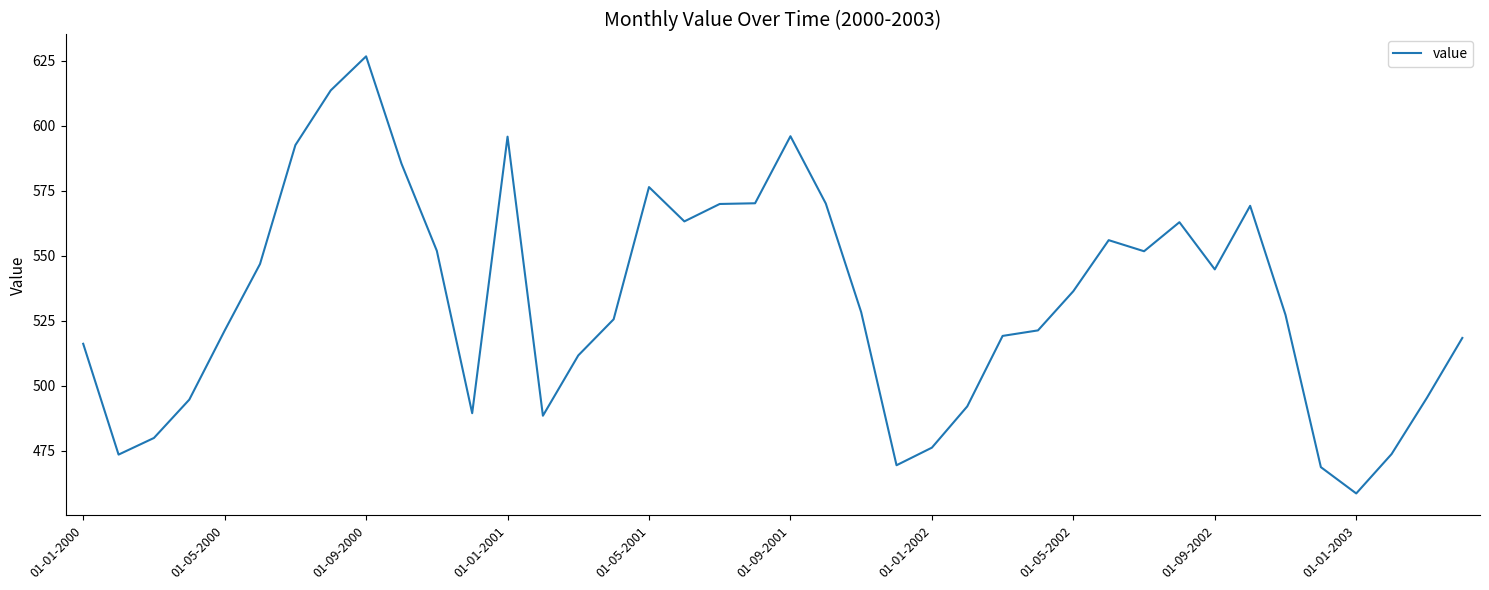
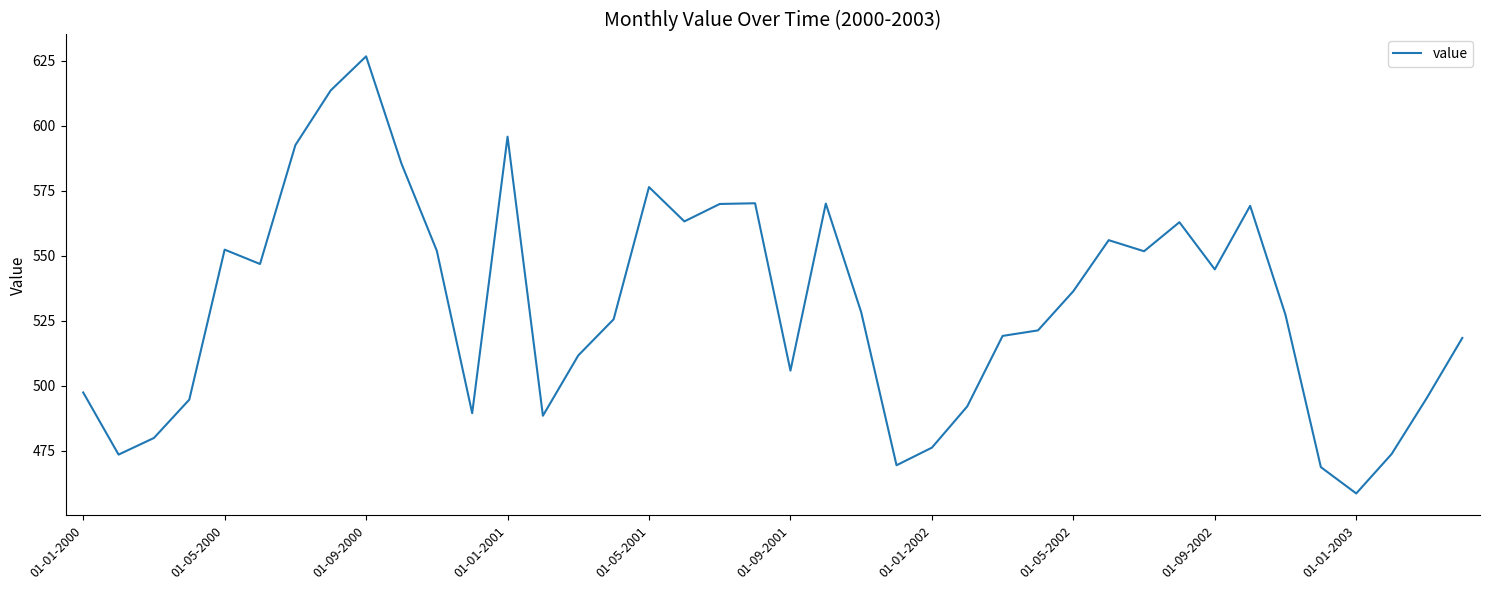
  {
-   "01-01-2000": 516,
-   "01-05-2000": 521,
+   "01-01-2000": 497,
+   "01-05-2000": 552,
    "01-09-2000": 627,
    "01-01-2001": 596,
    "01-05-2001": 576,
-   "01-09-2001": 596,
+   "01-09-2001": 506,
    "01-01-2002": 476,
    "01-05-2002": 536,
    "01-09-2002": 545,
    "01-01-2003": 459
  }
